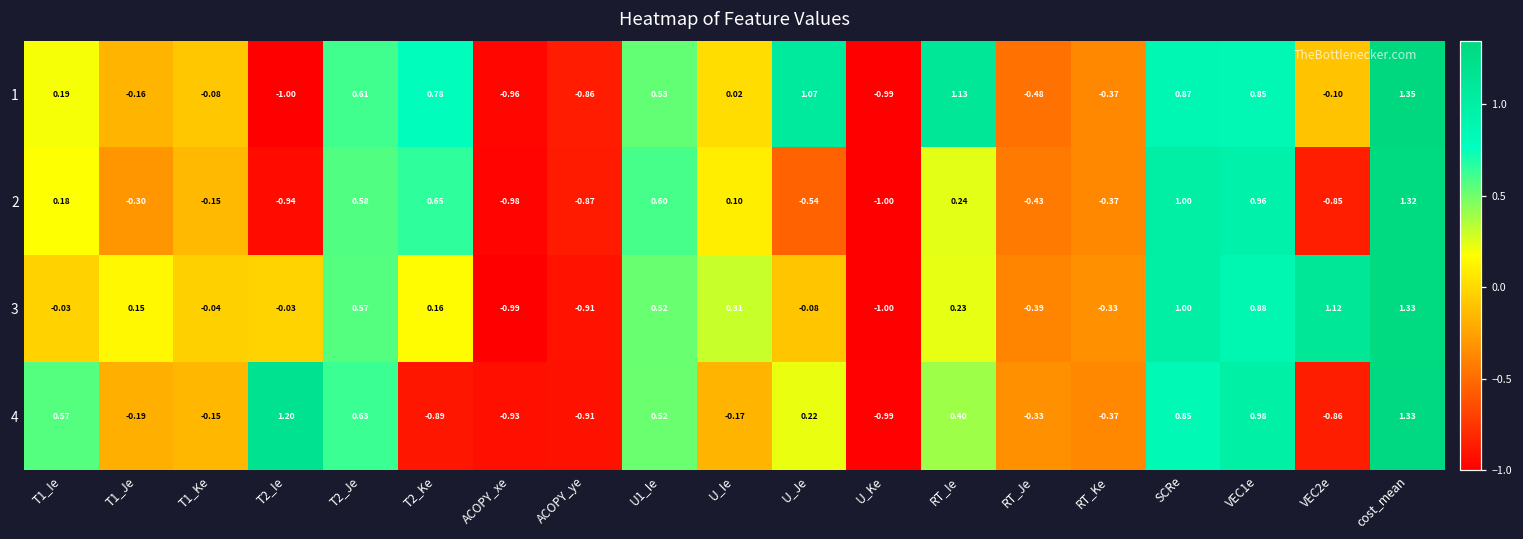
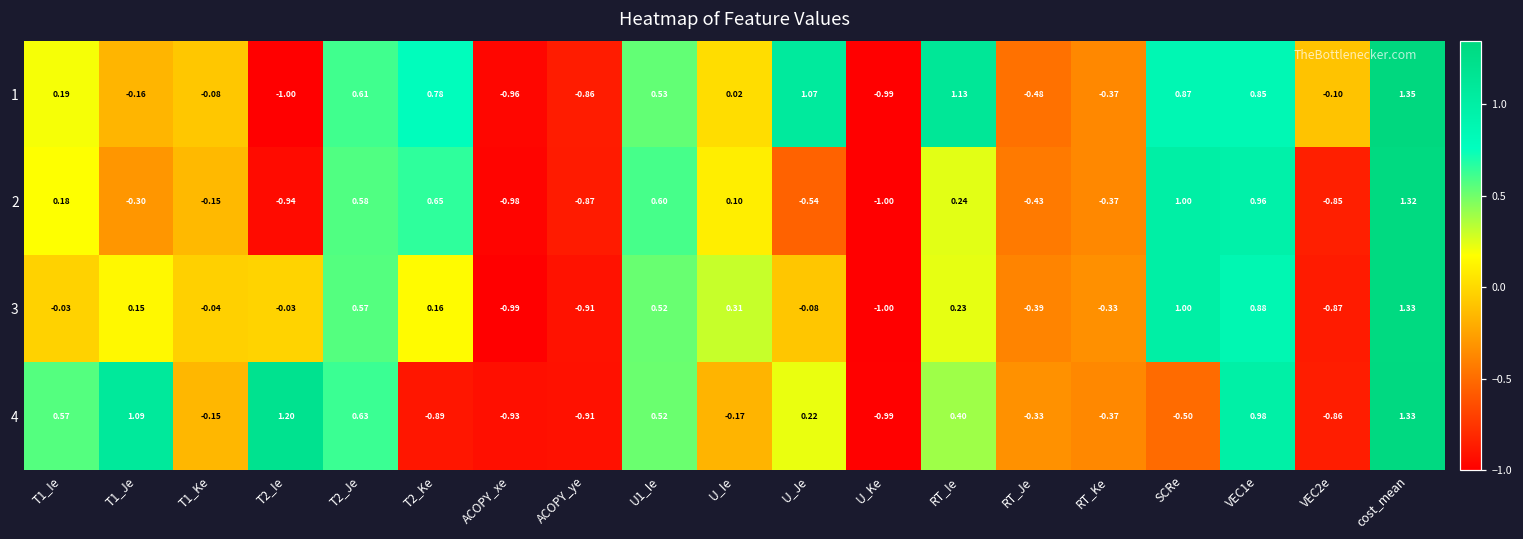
  {
    "1": {
      "T1_Ie": 0.19,
      "T1_Je": -0.16,
      "T1_Ke": -0.08,
      "T2_Ie": -1.00,
      "T2_Je": 0.61,
      "T2_Ke": 0.78,
      "ACOPY_xe": -0.96,
      "ACOPY_ye": -0.86,
      "U1_Ie": 0.53,
      "U_Ie": 0.02,
      "U_Je": 1.07,
      "U_Ke": -0.99,
      "RT_Ie": 1.13,
      "RT_Je": -0.48,
      "RT_Ke": -0.37,
      "SCRe": 0.87,
      "VEC1e": 0.85,
      "cost_mean": 1.35
    },
    "2": {
      "T1_Ie": 0.18,
      "T1_Je": -0.30,
      "T1_Ke": -0.15,
      "T2_Ie": -0.94,
      "T2_Je": 0.58,
      "T2_Ke": 0.65,
      "ACOPY_xe": -0.98,
      "ACOPY_ye": -0.87,
      "U1_Ie": 0.60,
      "U_Ie": 0.10,
      "U_Je": -0.54,
      "U_Ke": -1.00,
      "RT_Ie": 0.24,
      "RT_Je": -0.43,
      "RT_Ke": -0.37,
      "SCRe": 1.00,
      "VEC1e": 0.96,
      "VEC2e": -0.85,
      "cost_mean": 1.32
    },
    "3": {
      "T1_Ie": -0.03,
      "T1_Je": 0.15,
      "T1_Ke": -0.04,
      "T2_Ie": -0.03,
      "T2_Je": 0.57,
      "T2_Ke": 0.16,
      "ACOPY_xe": -0.99,
      "ACOPY_ye": -0.91,
      "U1_Ie": 0.52,
      "U_Ie": 0.31,
      "U_Je": -0.08,
      "U_Ke": -1.00,
      "RT_Ie": 0.23,
      "RT_Je": -0.39,
      "RT_Ke": -0.33,
      "SCRe": 1.00,
      "VEC1e": 0.88,
-     "VEC2e": 1.12,
+     "VEC2e": -0.87,
      "cost_mean": 1.33
    },
    "4": {
      "T1_Ie": 0.57,
-     "T1_Je": -0.19,
+     "T1_Je": 1.09,
      "T1_Ke": -0.15,
      "T2_Ie": 1.20,
      "T2_Je": 0.63,
      "T2_Ke": -0.89,
      "ACOPY_xe": -0.93,
      "ACOPY_ye": -0.91,
      "U1_Ie": 0.52,
      "U_Ie": -0.17,
      "U_Je": 0.22,
      "U_Ke": -0.99,
      "RT_Ie": 0.40,
      "RT_Je": -0.33,
      "RT_Ke": -0.37,
-     "SCRe": 0.85,
+     "SCRe": -0.50,
      "VEC1e": 0.98,
      "VEC2e": -0.86,
      "cost_mean": 1.33
    }
  }
